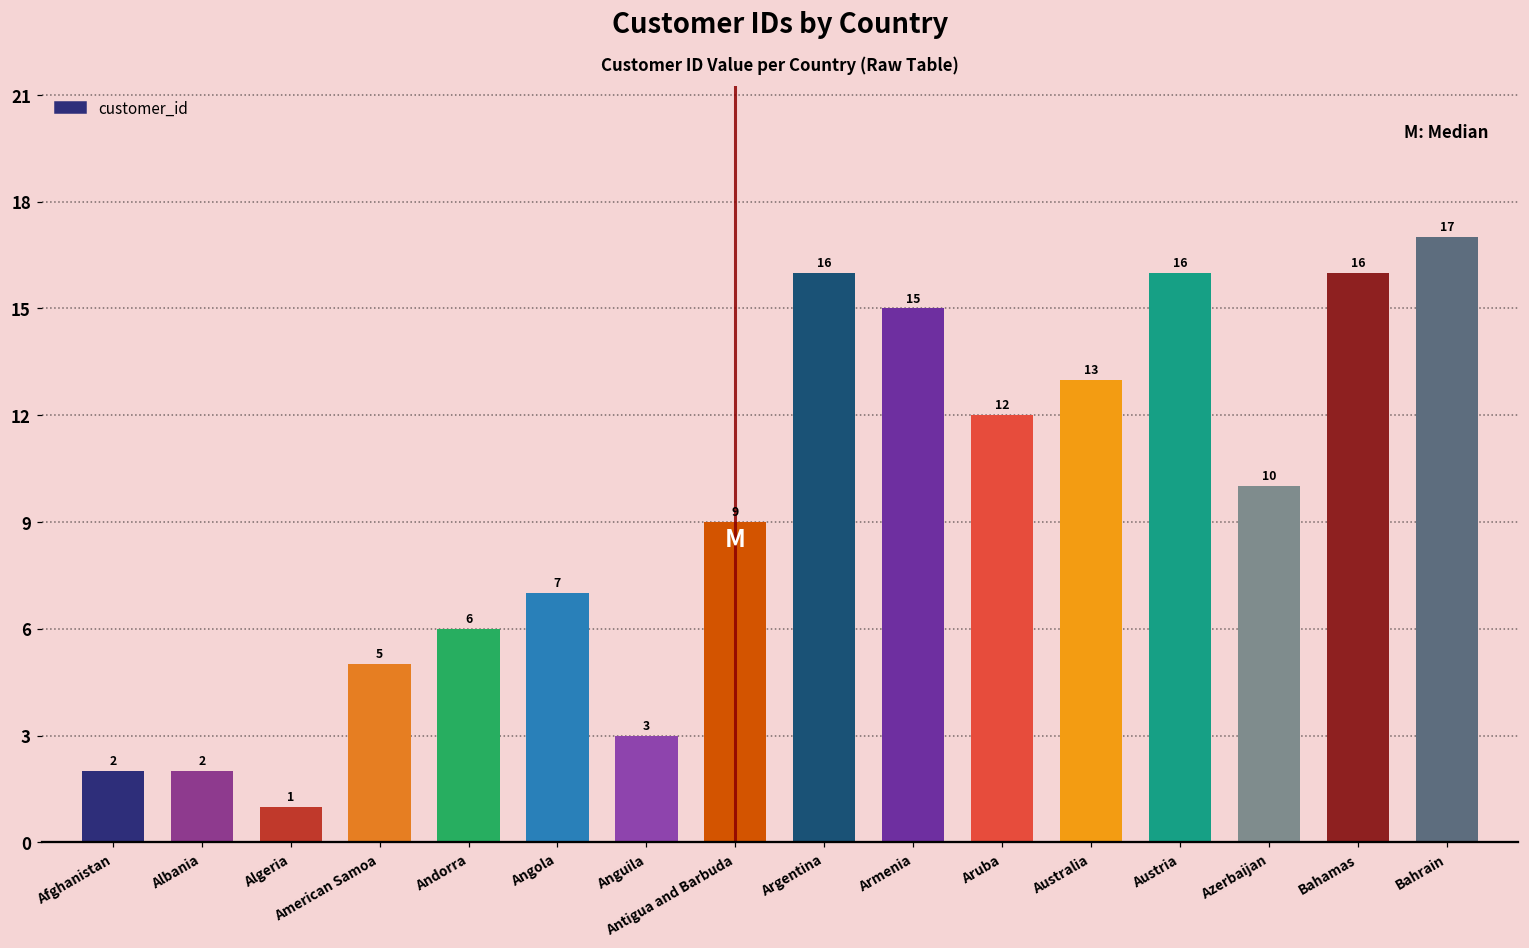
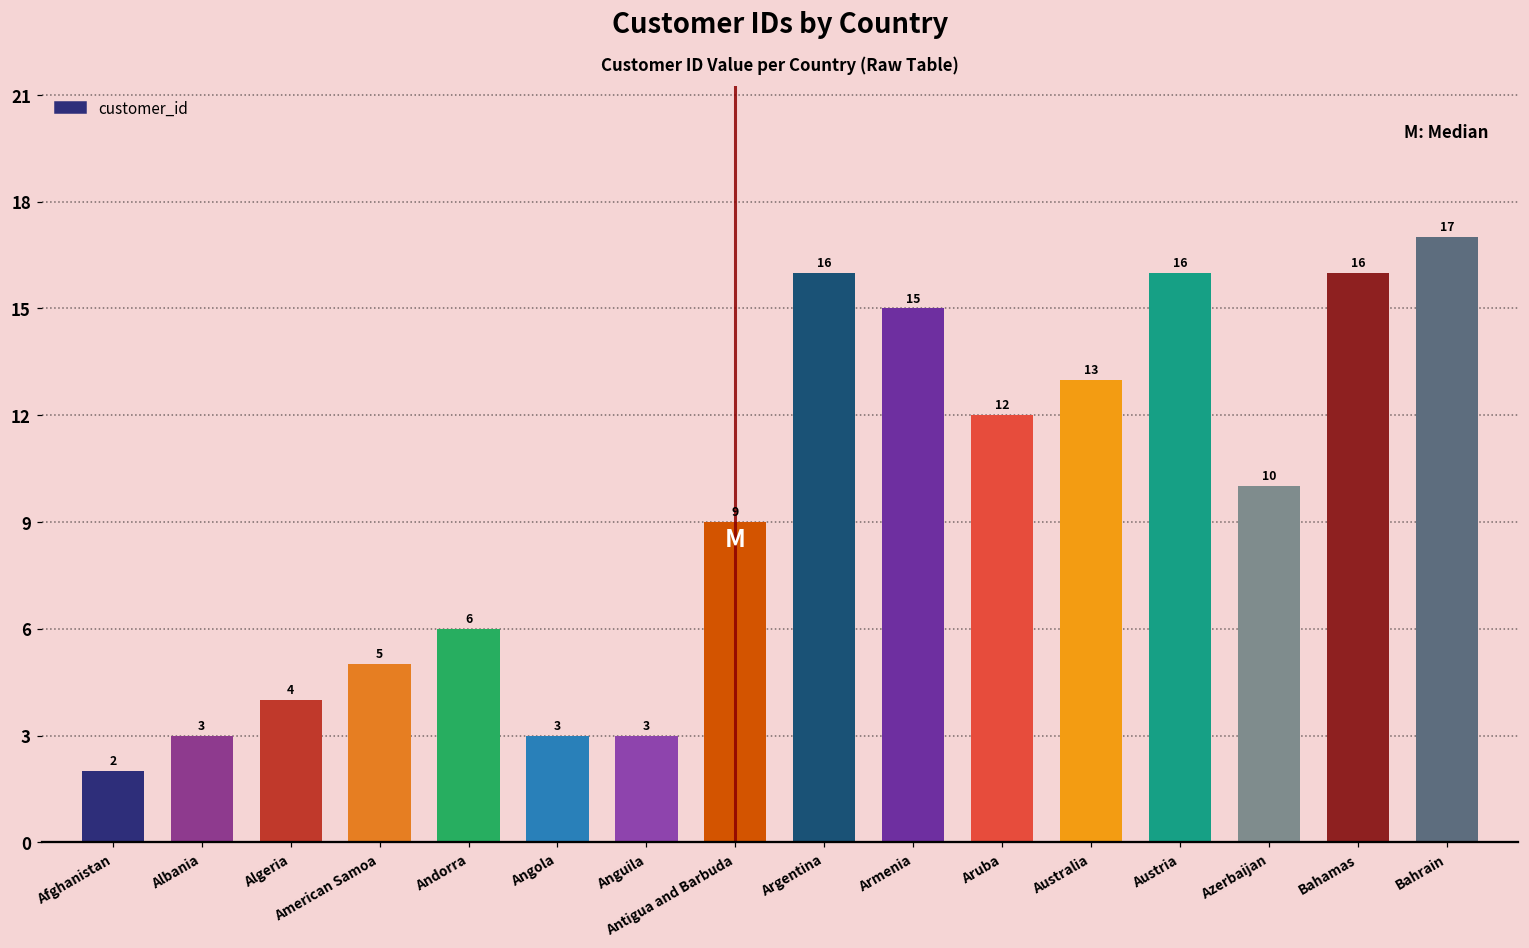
  {
    "Afghanistan": 2,
-   "Albania": 2,
-   "Algeria": 1,
+   "Albania": 3,
+   "Algeria": 4,
    "American Samoa": 5,
    "Andorra": 6,
-   "Angola": 7,
+   "Angola": 3,
    "Anguila": 3,
    "Antigua and Barbuda": 9,
    "Argentina": 16,
    "Armenia": 15,
    "Aruba": 12,
    "Australia": 13,
    "Austria": 16,
    "Azerbaijan": 10,
    "Bahamas": 16,
    "Bahrain": 17
  }
